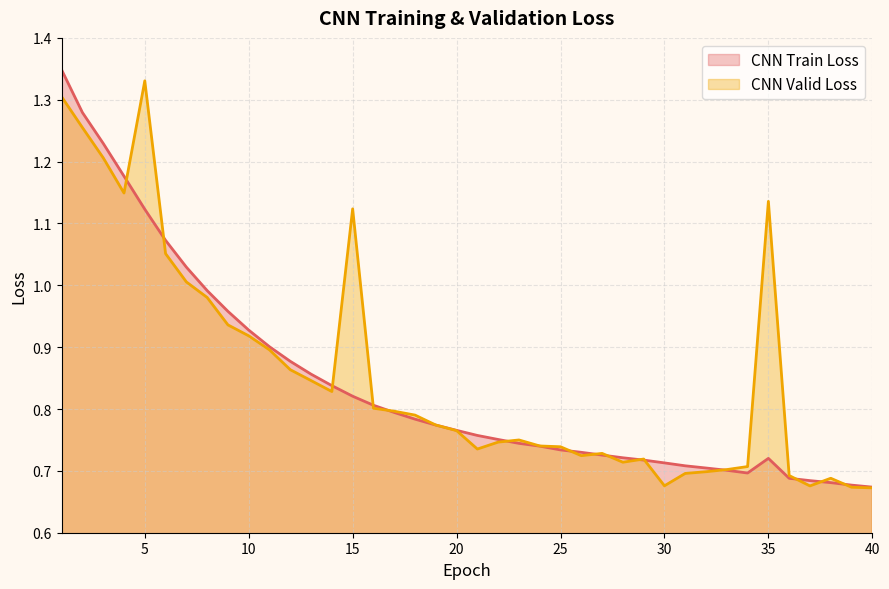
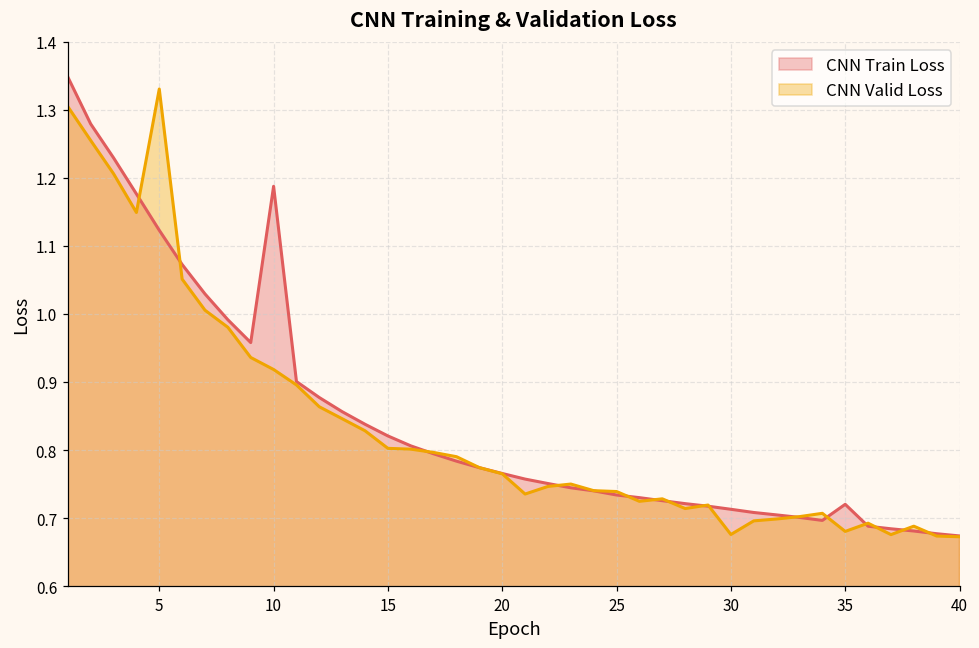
  {
    "CNN Train Loss": {
      "5": 1.12,
-     "10": 0.93,
+     "10": 1.19,
      "15": 0.82,
      "25": 0.73,
      "30": 0.71,
      "35": 0.72
    },
    "CNN Valid Loss": {
      "5": 1.33,
      "10": 0.92,
-     "15": 1.12,
+     "15": 0.80,
      "25": 0.74,
      "30": 0.68,
-     "35": 1.14
+     "35": 0.68
    }
  }
